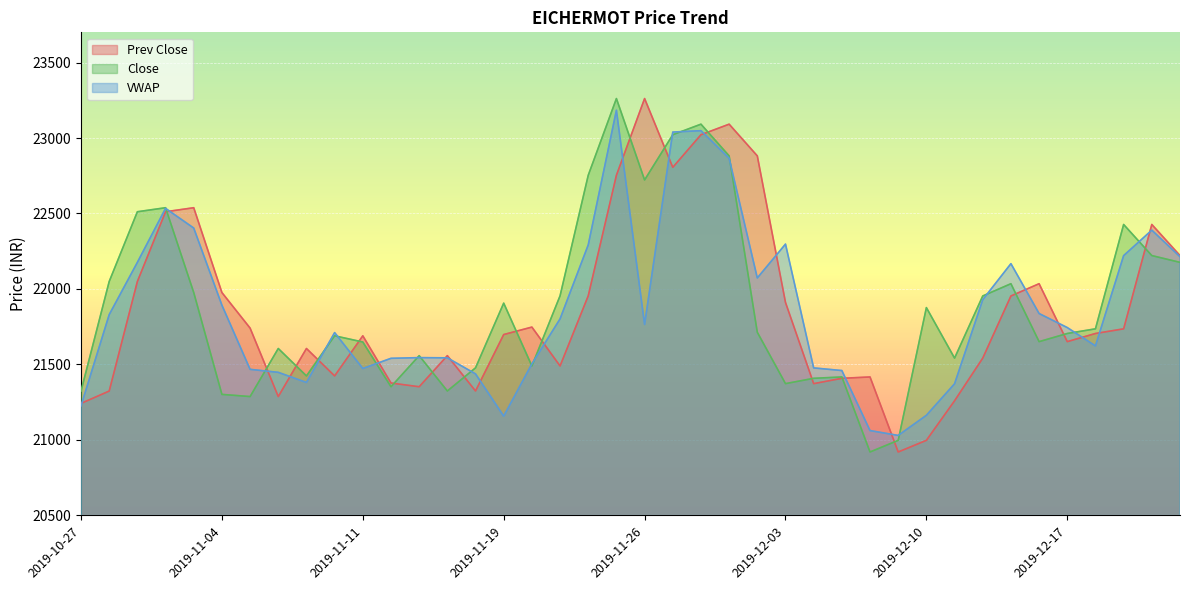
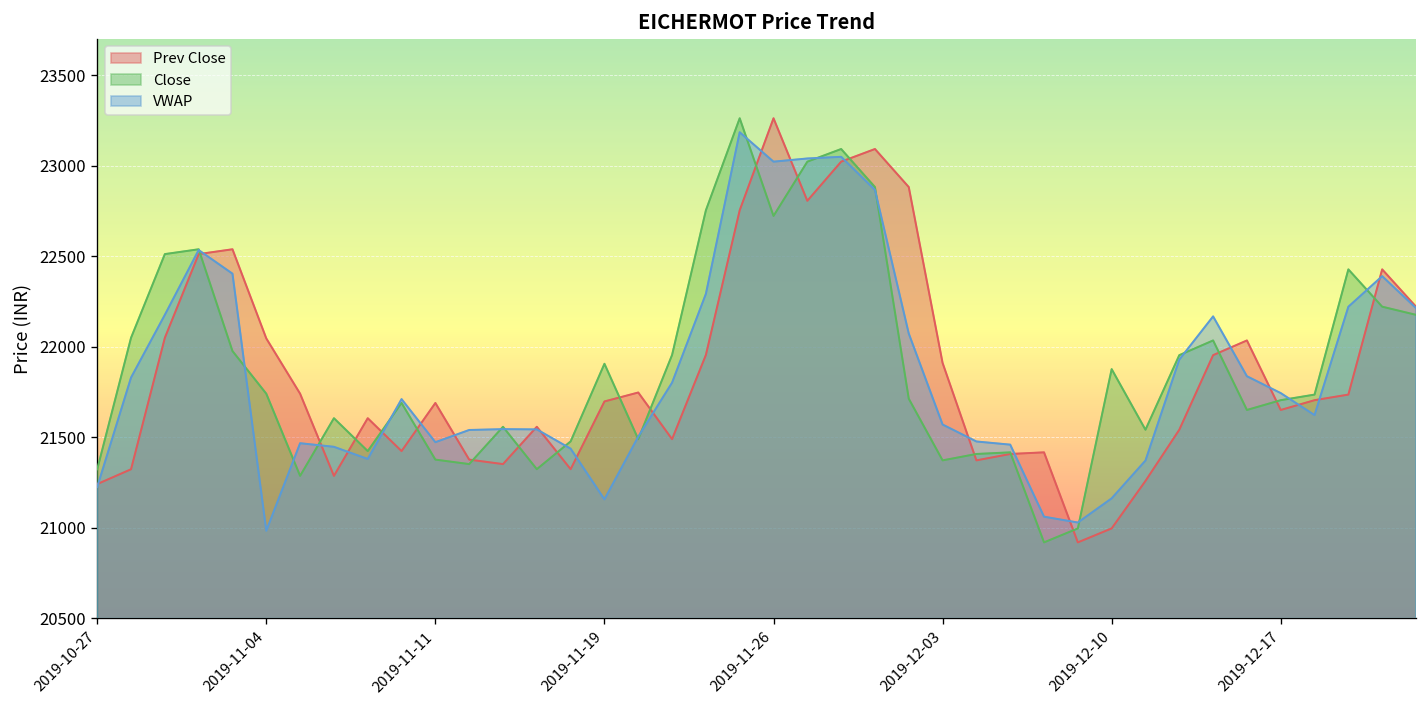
  {
    "Prev Close": {
-     "2019-11-04": 21980,
+     "2019-11-04": 22050,
      "2019-11-11": 21690,
      "2019-11-19": 21700,
      "2019-11-26": 23260,
      "2019-12-03": 21910,
      "2019-12-10": 21000,
      "2019-12-17": 21650
    },
    "Close": {
      "2019-10-27": 21320,
-     "2019-11-04": 21300,
-     "2019-11-11": 21650,
+     "2019-11-04": 21740,
+     "2019-11-11": 21380,
      "2019-11-19": 21910,
      "2019-11-26": 22720,
      "2019-12-03": 21370,
      "2019-12-10": 21880,
      "2019-12-17": 21700
    },
    "VWAP": {
-     "2019-11-04": 21890,
+     "2019-11-04": 20980,
      "2019-11-11": 21470,
      "2019-11-19": 21160,
-     "2019-11-26": 21760,
-     "2019-12-03": 22300,
+     "2019-11-26": 23020,
+     "2019-12-03": 21570,
      "2019-12-10": 21160,
      "2019-12-17": 21740
    }
  }
